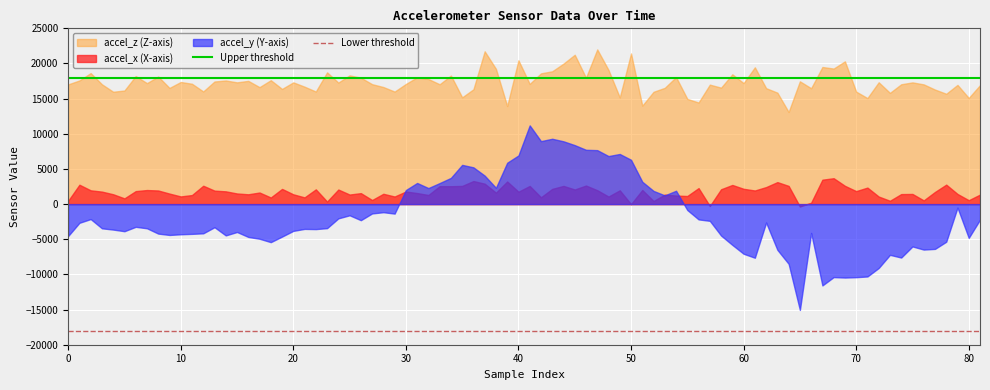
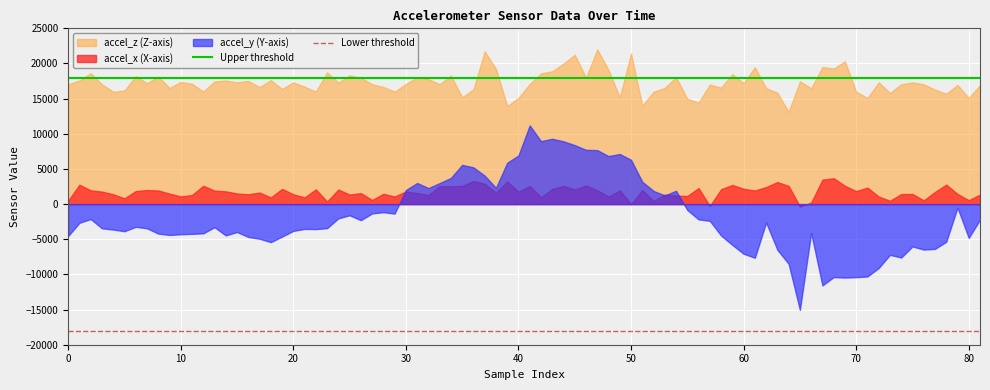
  {
    "accel_z (Z-axis)": {
      "0": 17000,
      "10": 17000,
      "20": 17000,
      "30": 17000,
-     "40": 20000,
+     "40": 15000,
      "50": 21000,
      "60": 17000,
      "70": 16000,
      "80": 15000
    },
    "accel_x (X-axis)": {
      "0": 0,
      "10": 1000,
      "20": 1000,
      "40": 2000,
      "60": 2000,
      "70": 2000,
      "80": 1000
    },
    "accel_y (Y-axis)": {
      "40": 7000,
      "50": 6000
    }
  }
